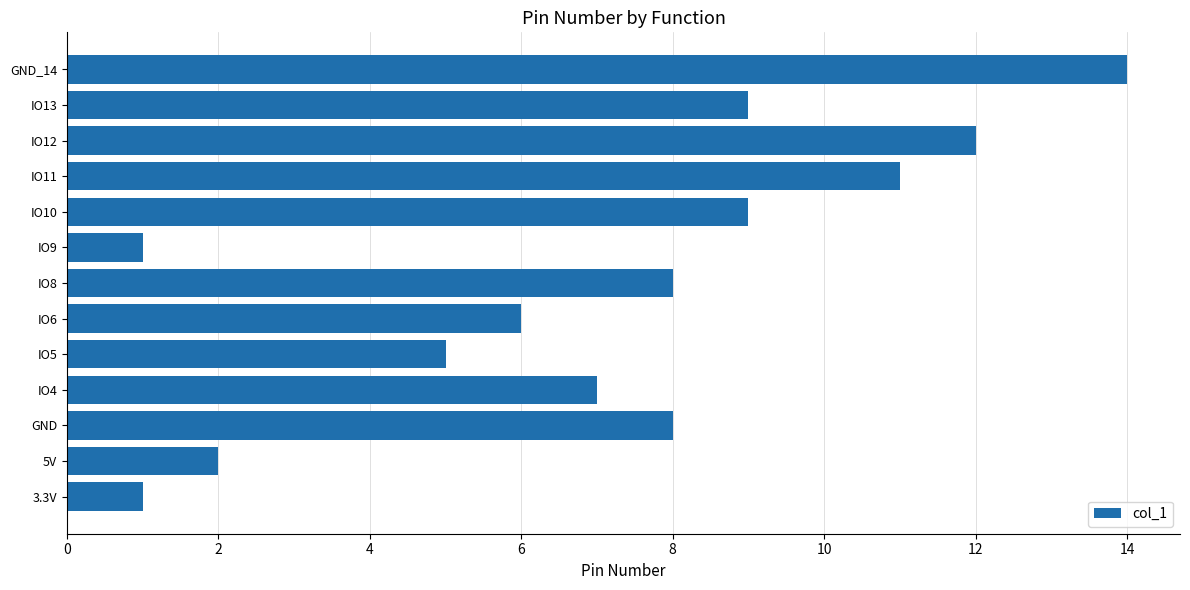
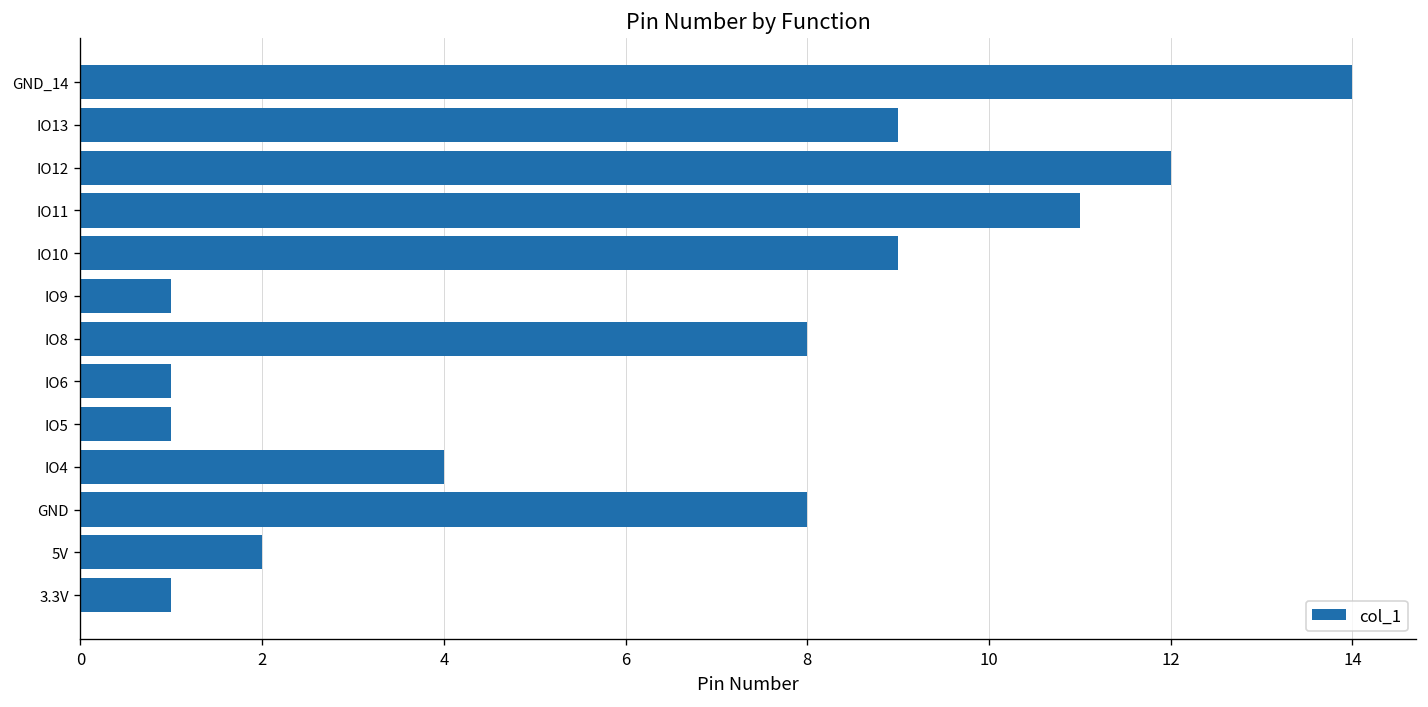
  {
    "GND_14": 14,
    "IO13": 9,
    "IO12": 12,
    "IO11": 11,
    "IO10": 9,
    "IO9": 1,
    "IO8": 8,
-   "IO6": 6,
-   "IO5": 5,
-   "IO4": 7,
+   "IO6": 1,
+   "IO5": 1,
+   "IO4": 4,
    "GND": 8,
    "5V": 2,
    "3.3V": 1
  }
